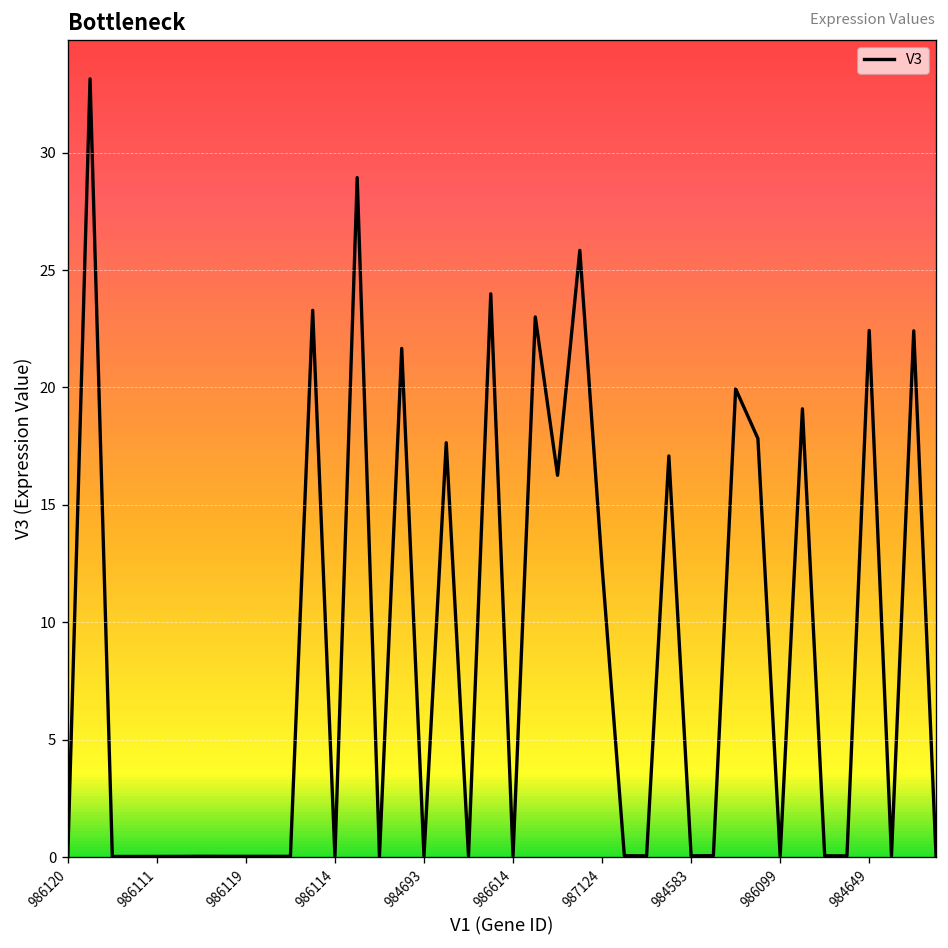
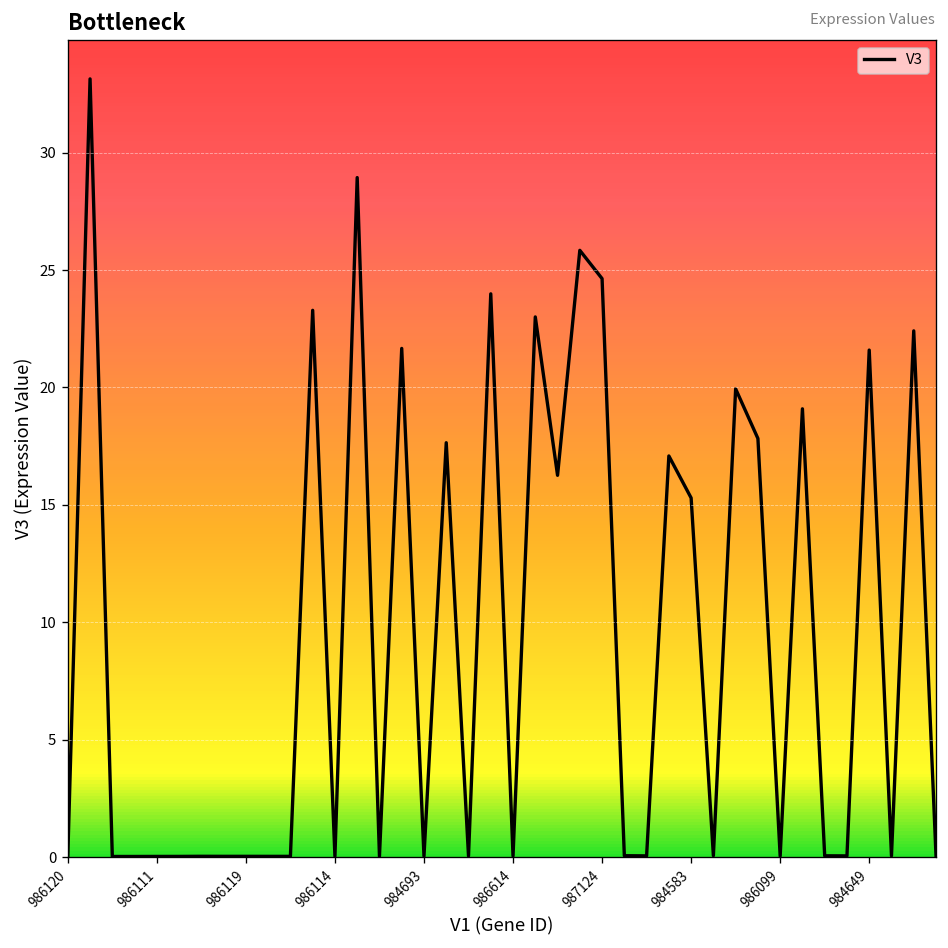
  {
    "986120": 0.0,
    "986111": 0.0,
    "986119": 0.0,
    "986114": 0.0,
    "984693": 0.0,
    "986614": 0.0,
-   "987124": 12.4,
-   "984583": 0.1,
+   "987124": 24.6,
+   "984583": 15.3,
    "986099": 0.0,
-   "984649": 22.4
+   "984649": 21.6
  }
